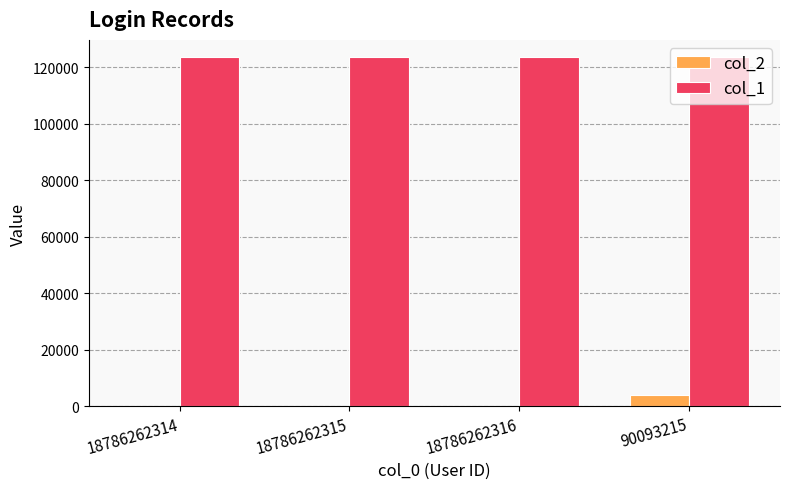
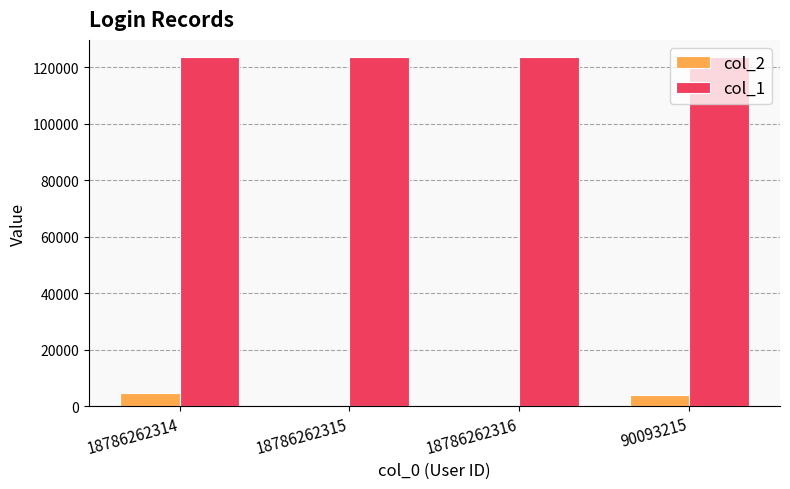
  {
    "col_2": {
-     "18786262314": 0,
+     "18786262314": 5000,
      "18786262316": 0,
      "90093215": 4000
    },
    "col_1": {
      "18786262314": 123000,
      "18786262315": 123000,
      "18786262316": 123000
    }
  }
